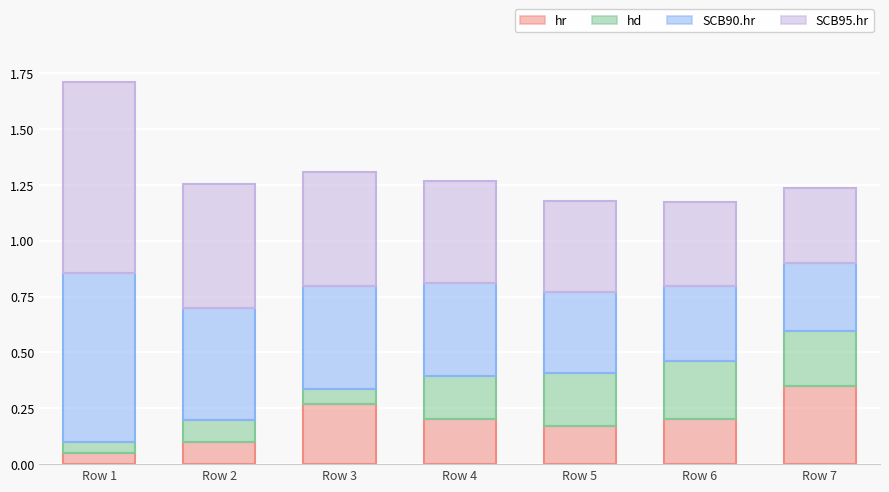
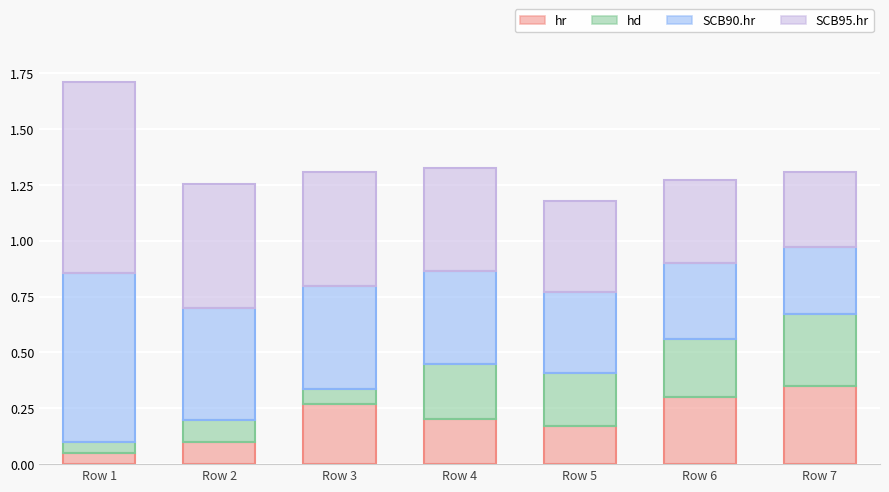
  {
    "hr": {
      "Row 1": 0.05,
      "Row 2": 0.1,
      "Row 3": 0.27,
      "Row 4": 0.2,
      "Row 5": 0.17,
-     "Row 6": 0.2,
+     "Row 6": 0.3,
      "Row 7": 0.35
    },
    "hd": {
      "Row 1": 0.05,
      "Row 2": 0.10,
      "Row 3": 0.07,
-     "Row 4": 0.19,
+     "Row 4": 0.25,
      "Row 5": 0.24,
      "Row 6": 0.26,
-     "Row 7": 0.25
+     "Row 7": 0.32
    }
  }
